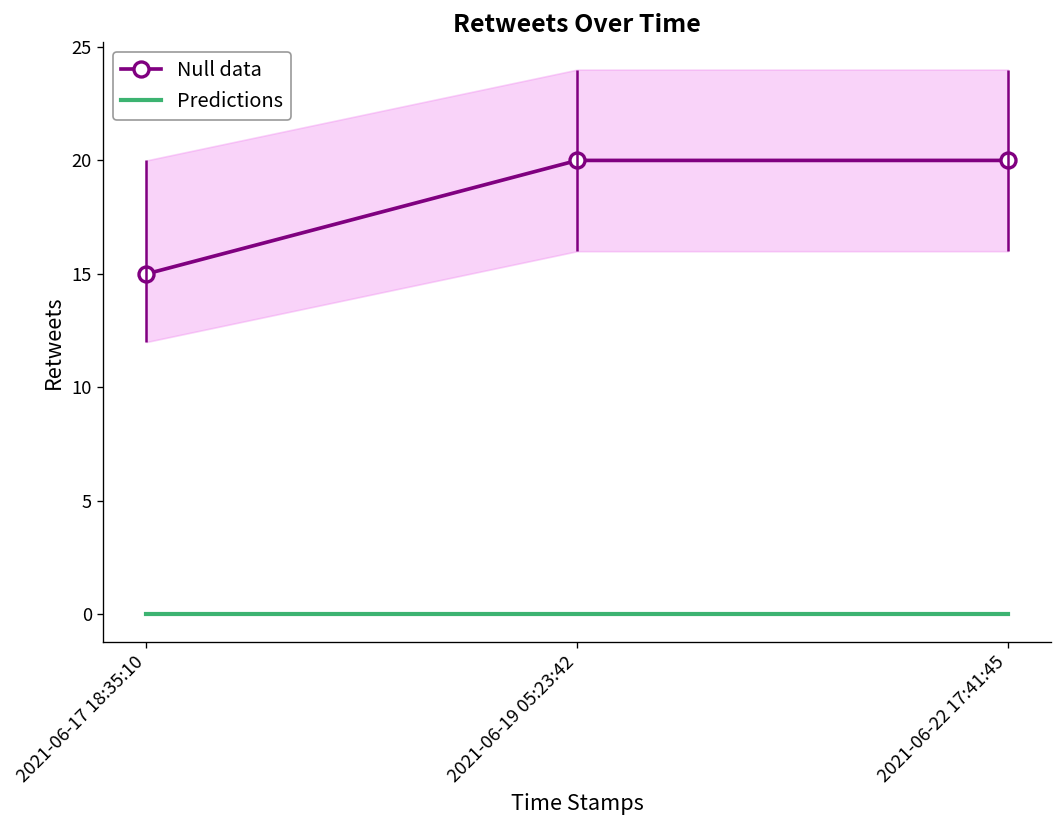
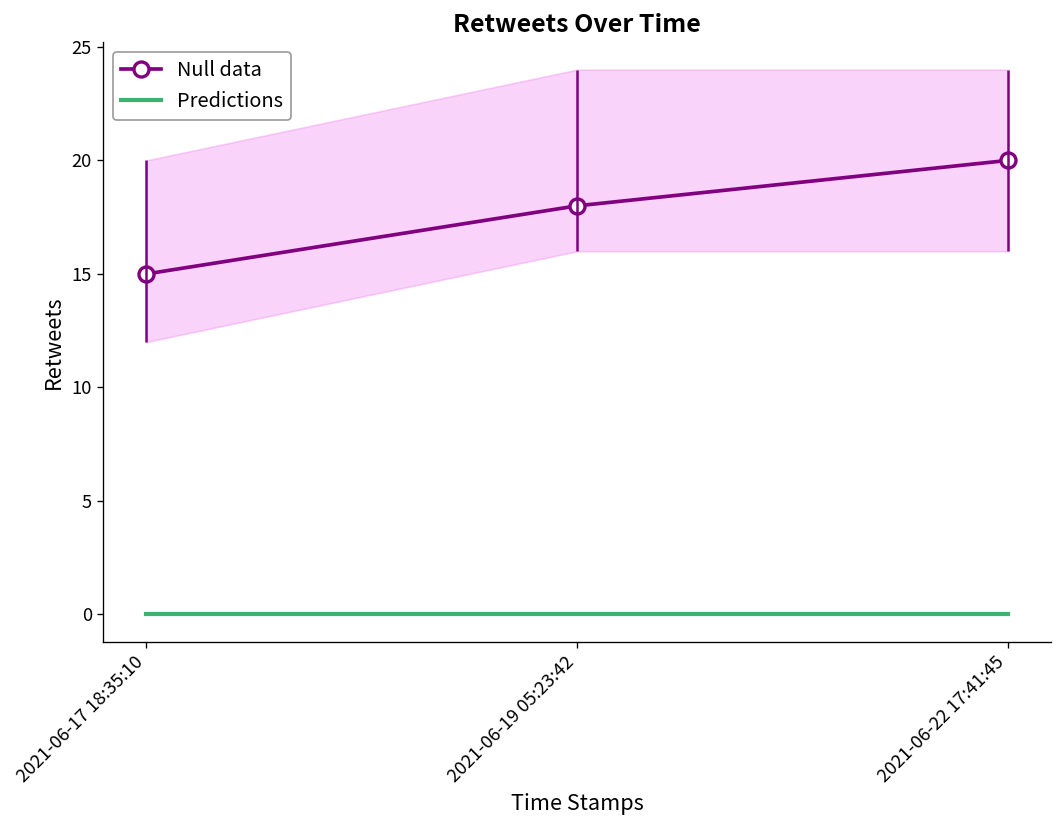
  {
    "Null data": {
      "2021-06-17 18:35:10": 15,
-     "2021-06-19 05:23:42": 20,
+     "2021-06-19 05:23:42": 18,
      "2021-06-22 17:41:45": 20
    },
    "Predictions": {
      "2021-06-17 18:35:10": 0,
      "2021-06-19 05:23:42": 0,
      "2021-06-22 17:41:45": 0
    }
  }
